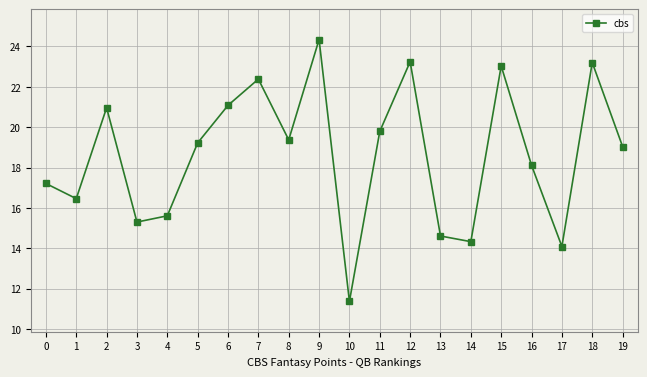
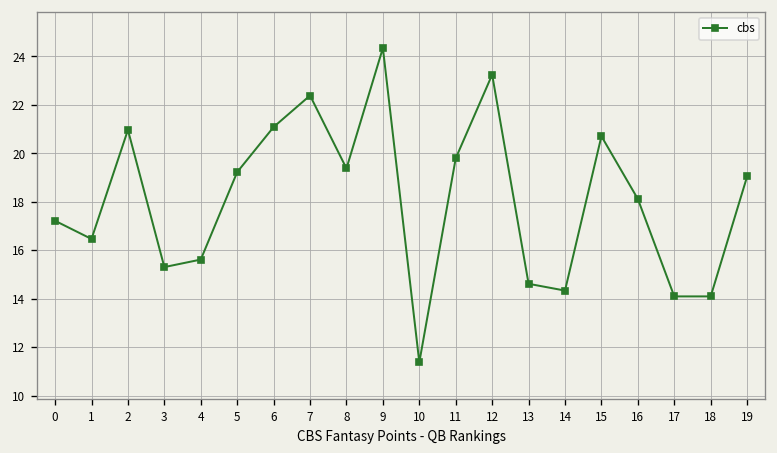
  {
    "0": 17.2,
    "1": 16.5,
    "2": 21.0,
    "3": 15.3,
    "4": 15.6,
    "5": 19.2,
    "6": 21.1,
    "7": 22.4,
    "8": 19.4,
    "9": 24.3,
    "10": 11.4,
    "11": 19.8,
    "12": 23.2,
    "13": 14.6,
    "14": 14.3,
-   "15": 23.0,
+   "15": 20.7,
    "16": 18.1,
    "17": 14.1,
-   "18": 23.2,
+   "18": 14.1,
    "19": 19.0
  }
